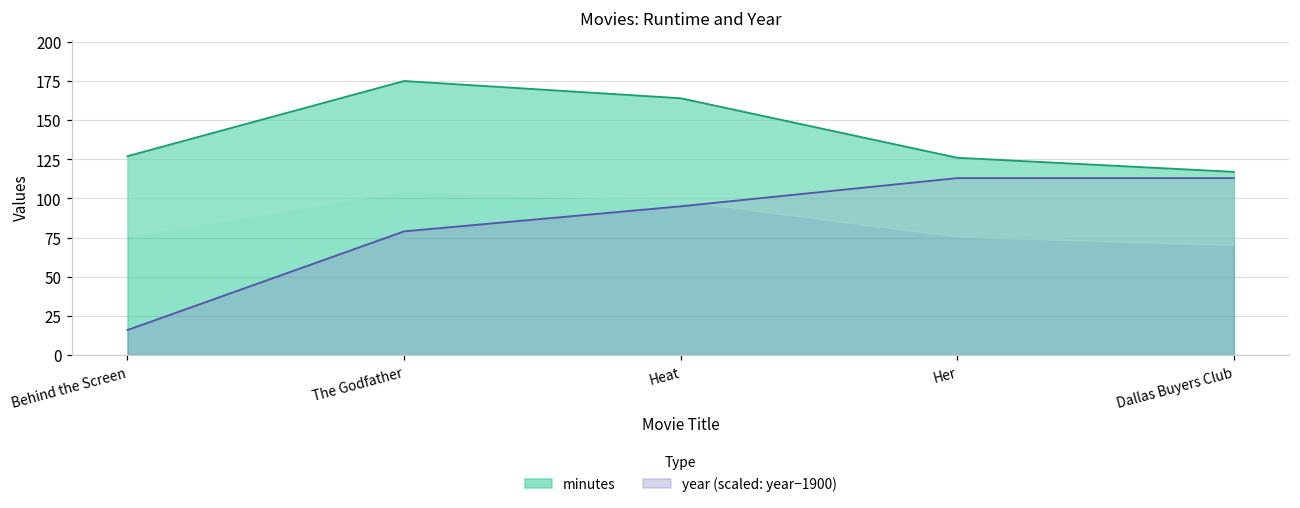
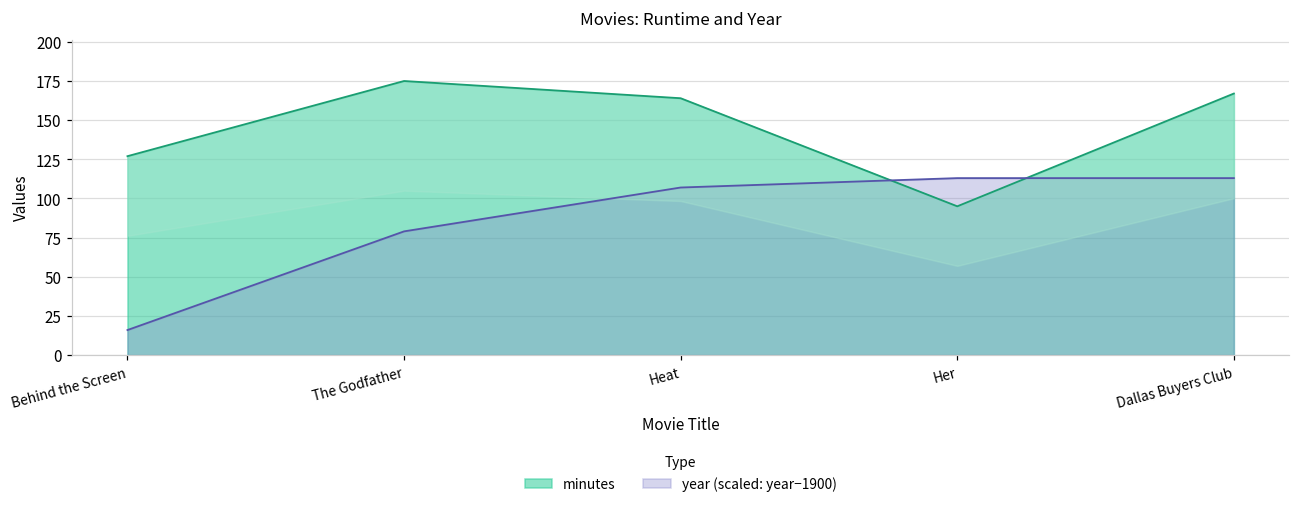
  {
    "minutes": {
      "Behind the Screen": 127,
      "The Godfather": 175,
      "Heat": 164,
-     "Her": 126,
-     "Dallas Buyers Club": 117
+     "Her": 95,
+     "Dallas Buyers Club": 167
    },
    "year (scaled: year−1900)": {
      "Behind the Screen": 16,
      "The Godfather": 79,
-     "Heat": 95,
+     "Heat": 107,
      "Her": 113,
      "Dallas Buyers Club": 113
    }
  }
